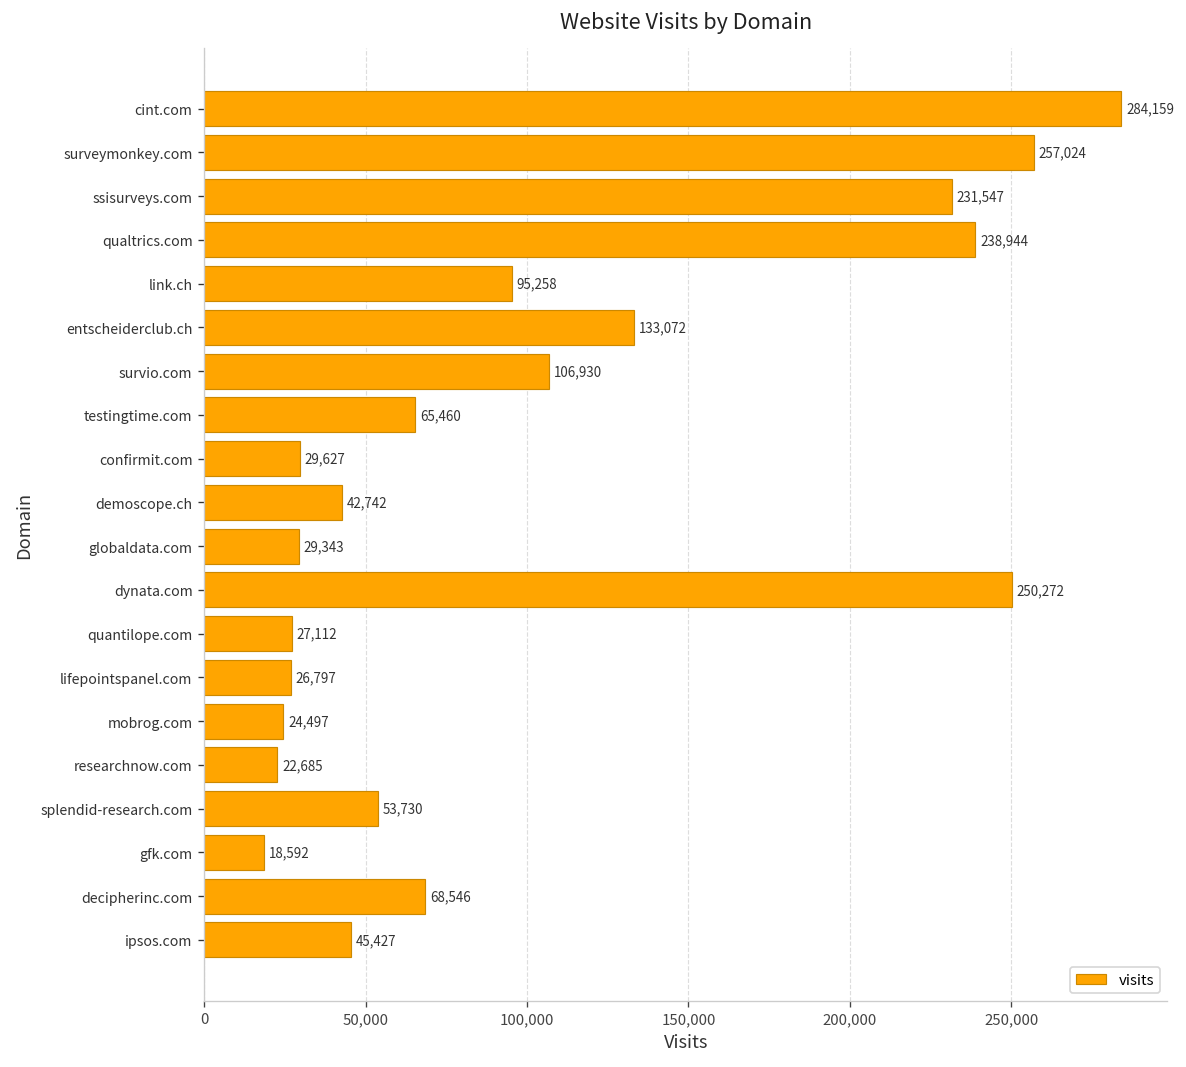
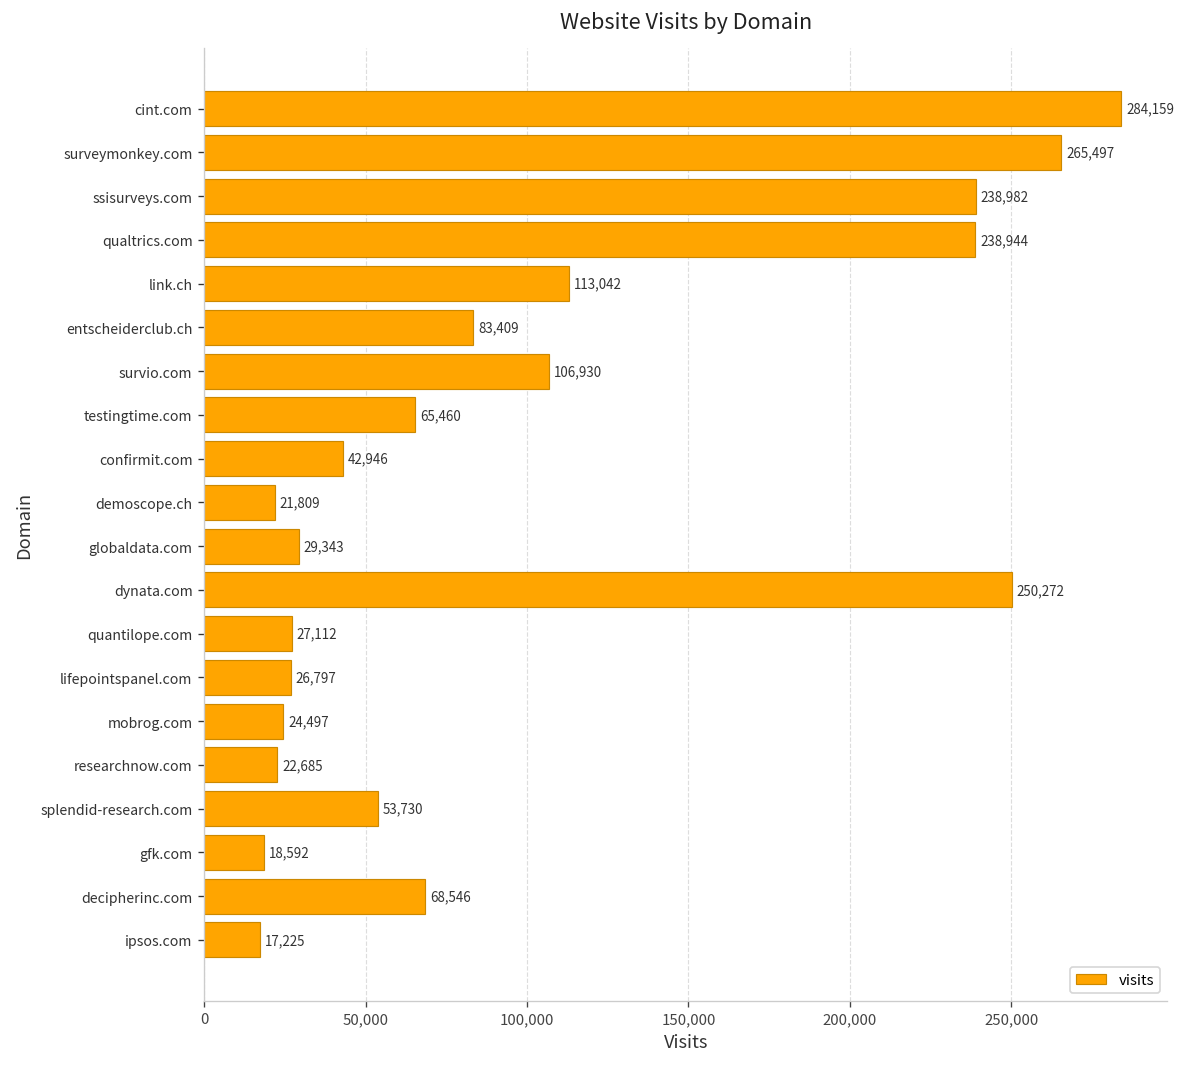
  {
    "cint.com": "284,159",
-   "surveymonkey.com": "257,024",
-   "ssisurveys.com": "231,547",
+   "surveymonkey.com": "265,497",
+   "ssisurveys.com": "238,982",
    "qualtrics.com": "238,944",
-   "link.ch": "95,258",
-   "entscheiderclub.ch": "133,072",
+   "link.ch": "113,042",
+   "entscheiderclub.ch": "83,409",
    "survio.com": "106,930",
    "testingtime.com": "65,460",
-   "confirmit.com": "29,627",
-   "demoscope.ch": "42,742",
+   "confirmit.com": "42,946",
+   "demoscope.ch": "21,809",
    "globaldata.com": "29,343",
    "dynata.com": "250,272",
    "quantilope.com": "27,112",
    "lifepointspanel.com": "26,797",
    "mobrog.com": "24,497",
    "researchnow.com": "22,685",
    "splendid-research.com": "53,730",
    "gfk.com": "18,592",
    "decipherinc.com": "68,546",
-   "ipsos.com": "45,427"
+   "ipsos.com": "17,225"
  }
